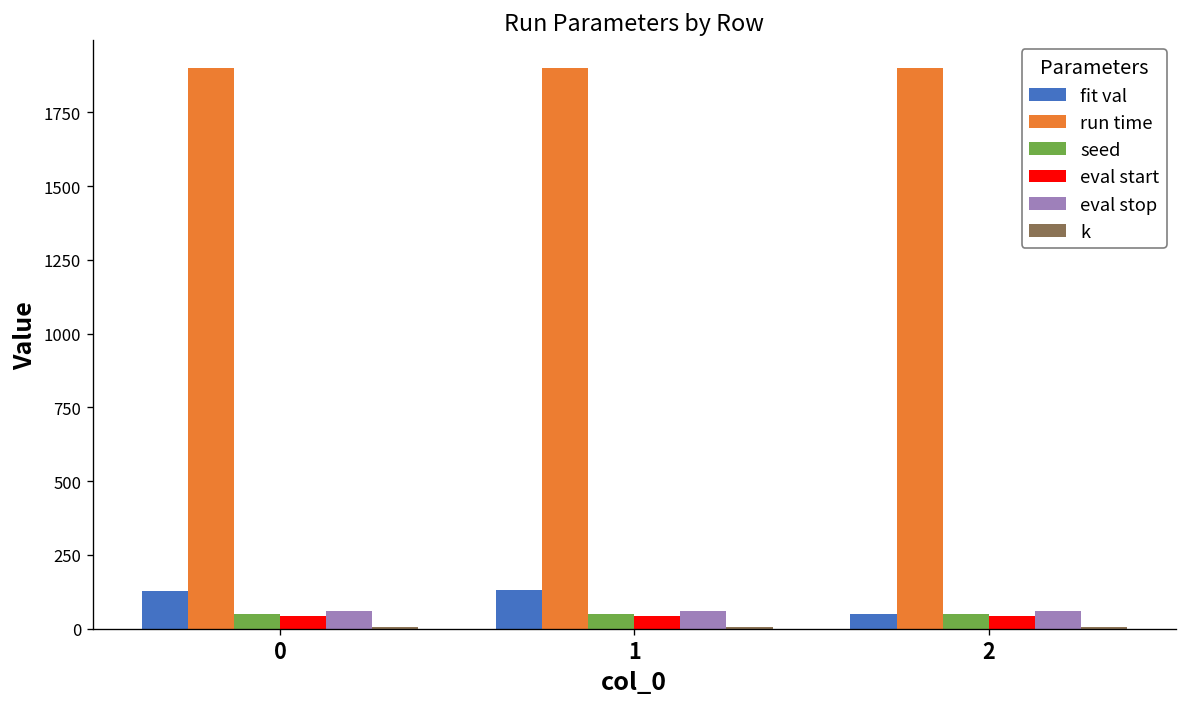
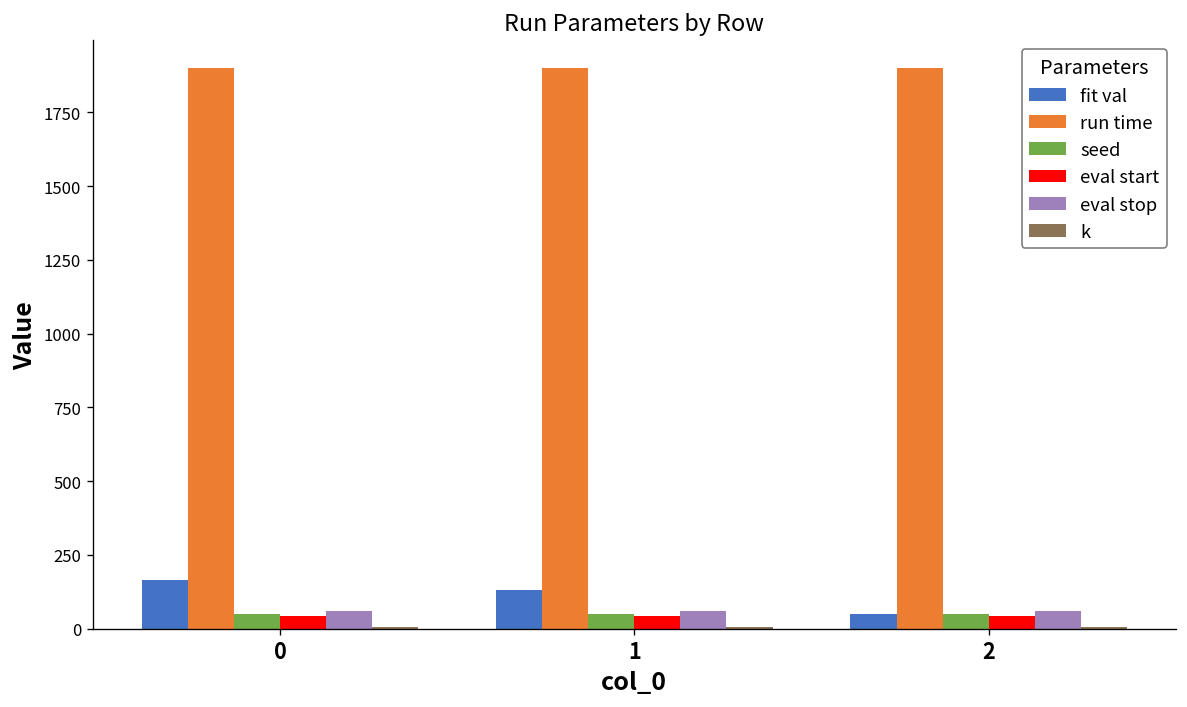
  {
    "fit val": {
-     "0": 130,
+     "0": 160,
      "1": 130,
      "2": 50
    },
    "run time": {
      "0": 1900,
      "1": 1900,
      "2": 1900
    },
    "seed": {
      "0": 50,
      "1": 50,
      "2": 50
    },
    "eval start": {
      "0": 40,
      "1": 40,
      "2": 40
    },
    "eval stop": {
      "0": 60,
      "1": 60,
      "2": 60
    }
  }
